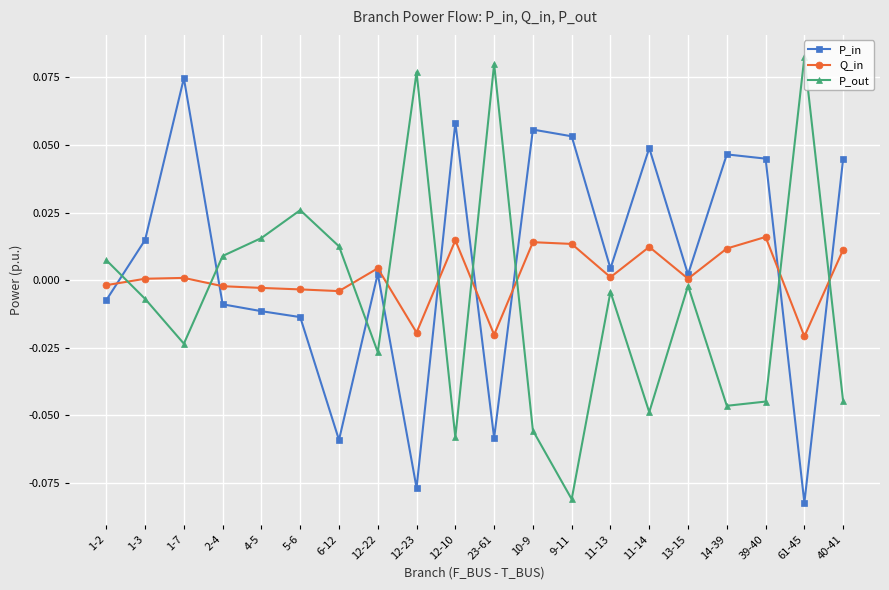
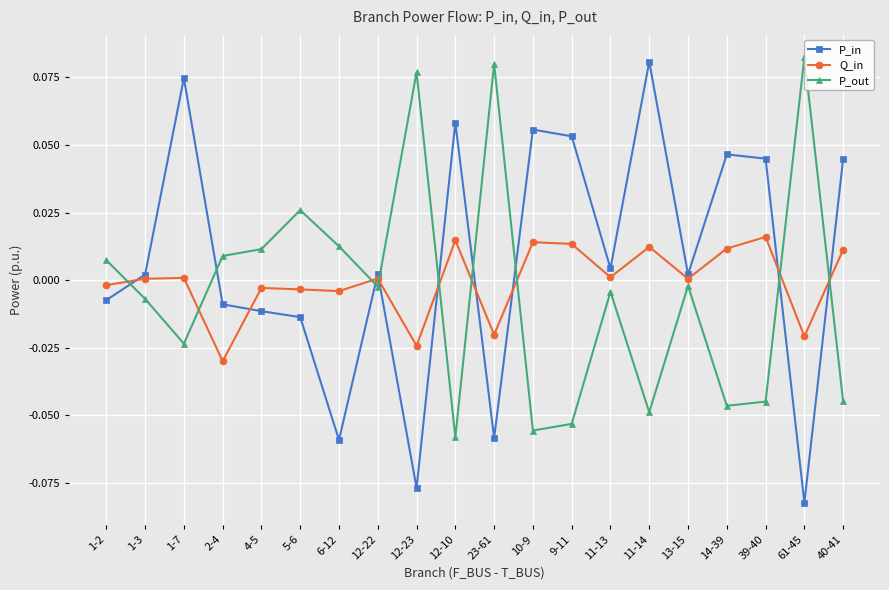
  {
    "P_in": {
      "1-2": -0.007,
-     "1-3": 0.015,
+     "1-3": 0.002,
      "1-7": 0.075,
      "2-4": -0.009,
      "4-5": -0.011,
      "5-6": -0.014,
      "6-12": -0.059,
      "12-22": 0.002,
      "12-23": -0.077,
      "12-10": 0.058,
      "23-61": -0.058,
      "10-9": 0.056,
      "9-11": 0.053,
      "11-13": 0.004,
-     "11-14": 0.049,
+     "11-14": 0.081,
      "13-15": 0.002,
      "14-39": 0.047,
      "39-40": 0.045,
      "61-45": -0.082,
      "40-41": 0.045
    },
    "Q_in": {
      "1-2": -0.002,
      "1-3": 0.001,
      "1-7": 0.001,
-     "2-4": -0.002,
+     "2-4": -0.030,
      "4-5": -0.003,
      "5-6": -0.003,
      "6-12": -0.004,
-     "12-22": 0.004,
-     "12-23": -0.019,
+     "12-22": 0.001,
+     "12-23": -0.024,
      "12-10": 0.015,
      "23-61": -0.020,
      "10-9": 0.014,
      "9-11": 0.013,
      "11-13": 0.001,
      "11-14": 0.012,
      "13-15": 0.001,
      "14-39": 0.012,
      "39-40": 0.016,
      "61-45": -0.021,
      "40-41": 0.011
    },
    "P_out": {
      "1-2": 0.007,
      "1-3": -0.007,
      "1-7": -0.023,
      "2-4": 0.009,
-     "4-5": 0.016,
+     "4-5": 0.011,
      "5-6": 0.026,
      "6-12": 0.013,
-     "12-22": -0.027,
+     "12-22": -0.002,
      "12-23": 0.077,
      "12-10": -0.058,
      "23-61": 0.080,
      "10-9": -0.056,
-     "9-11": -0.081,
+     "9-11": -0.053,
      "11-13": -0.004,
      "11-14": -0.049,
      "13-15": -0.002,
      "14-39": -0.046,
      "39-40": -0.045,
      "40-41": -0.045
    }
  }
